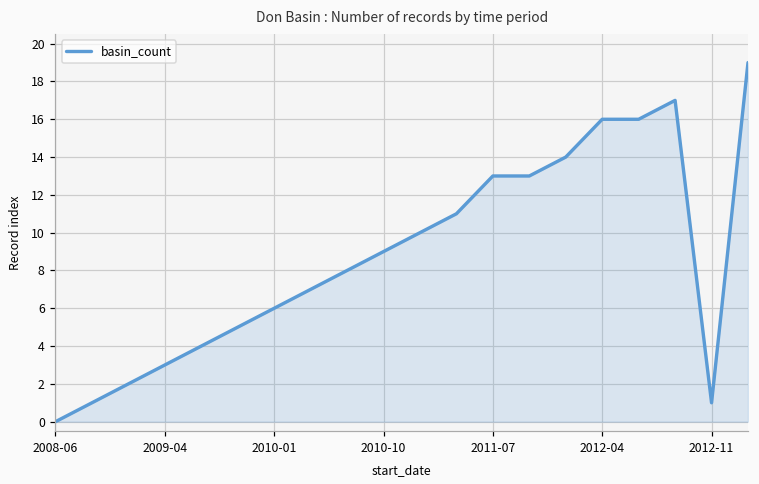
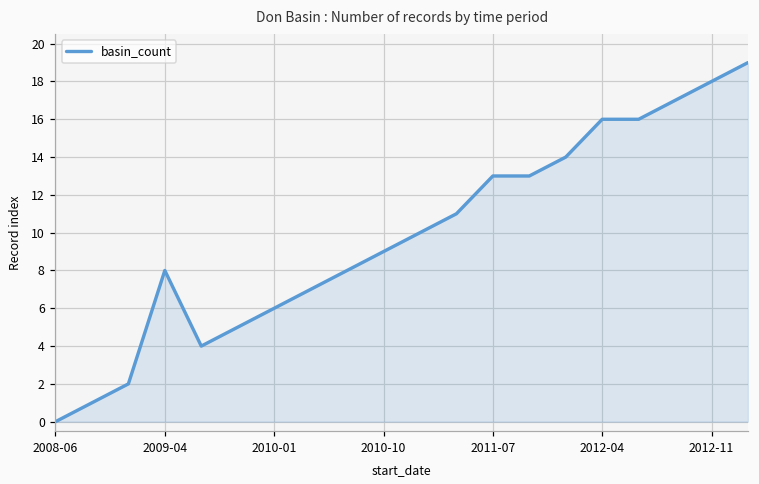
  {
    "2008-06": 0,
-   "2009-04": 3,
+   "2009-04": 8,
    "2010-01": 6,
    "2010-10": 9,
    "2011-07": 13,
    "2012-04": 16,
-   "2012-11": 1
+   "2012-11": 18
  }
